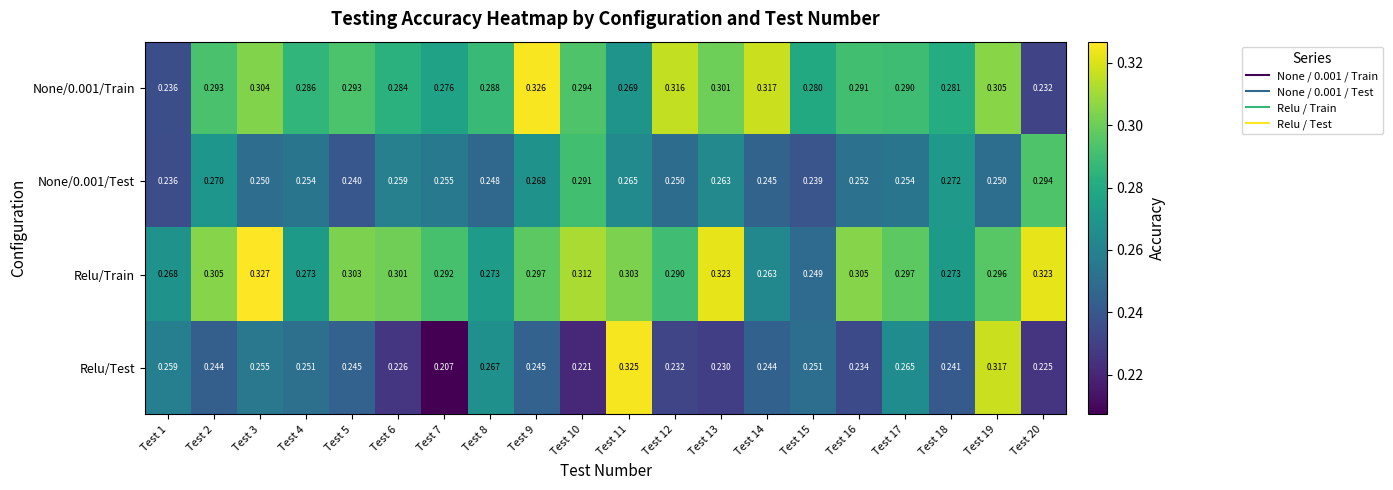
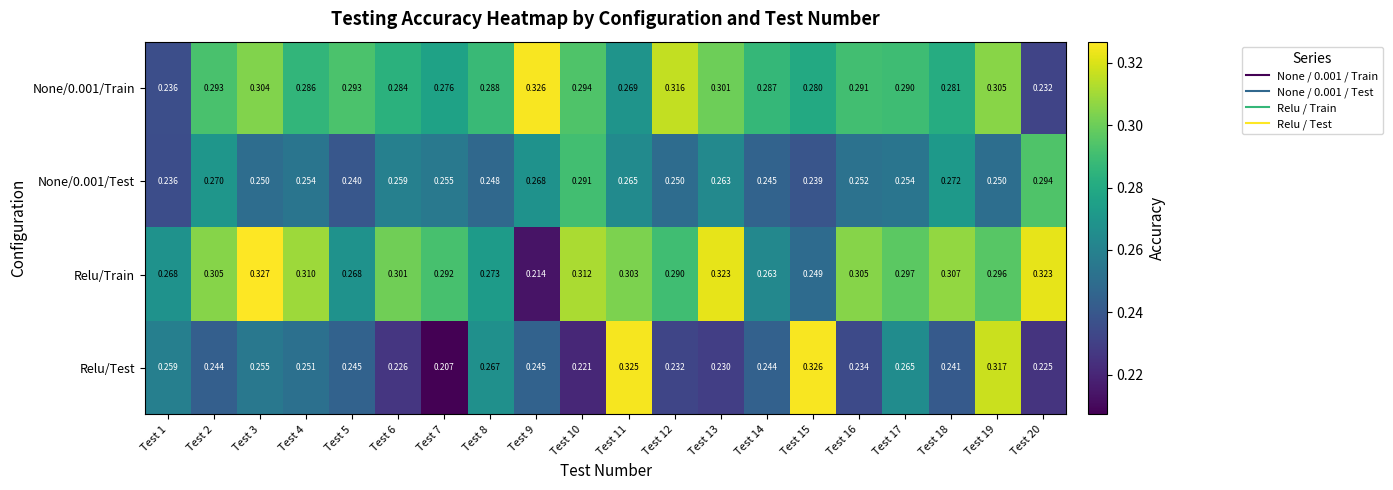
  {
    "None/0.001/Train": {
      "Test 1": 0.236,
      "Test 2": 0.293,
      "Test 3": 0.304,
      "Test 4": 0.286,
      "Test 5": 0.293,
      "Test 6": 0.284,
      "Test 7": 0.276,
      "Test 8": 0.288,
      "Test 9": 0.326,
      "Test 10": 0.294,
      "Test 11": 0.269,
      "Test 12": 0.316,
      "Test 13": 0.301,
-     "Test 14": 0.317,
+     "Test 14": 0.287,
      "Test 15": 0.280,
      "Test 16": 0.291,
      "Test 17": 0.290,
      "Test 18": 0.281,
      "Test 19": 0.305,
      "Test 20": 0.232
    },
    "None/0.001/Test": {
      "Test 1": 0.236,
      "Test 2": 0.270,
      "Test 3": 0.250,
      "Test 4": 0.254,
      "Test 5": 0.240,
      "Test 6": 0.259,
      "Test 7": 0.255,
      "Test 8": 0.248,
      "Test 9": 0.268,
      "Test 10": 0.291,
      "Test 11": 0.265,
      "Test 12": 0.250,
      "Test 13": 0.263,
      "Test 14": 0.245,
      "Test 15": 0.239,
      "Test 16": 0.252,
      "Test 17": 0.254,
      "Test 18": 0.272,
      "Test 19": 0.250,
      "Test 20": 0.294
    },
    "Relu/Train": {
      "Test 1": 0.268,
      "Test 2": 0.305,
      "Test 3": 0.327,
-     "Test 4": 0.273,
-     "Test 5": 0.303,
+     "Test 4": 0.310,
+     "Test 5": 0.268,
      "Test 6": 0.301,
      "Test 7": 0.292,
      "Test 8": 0.273,
-     "Test 9": 0.297,
+     "Test 9": 0.214,
      "Test 10": 0.312,
      "Test 11": 0.303,
      "Test 12": 0.290,
      "Test 13": 0.323,
      "Test 14": 0.263,
      "Test 15": 0.249,
      "Test 16": 0.305,
      "Test 17": 0.297,
-     "Test 18": 0.273,
+     "Test 18": 0.307,
      "Test 19": 0.296,
      "Test 20": 0.323
    },
    "Relu/Test": {
      "Test 1": 0.259,
      "Test 2": 0.244,
      "Test 3": 0.255,
      "Test 4": 0.251,
      "Test 5": 0.245,
      "Test 6": 0.226,
      "Test 7": 0.207,
      "Test 8": 0.267,
      "Test 9": 0.245,
      "Test 10": 0.221,
      "Test 11": 0.325,
      "Test 12": 0.232,
      "Test 13": 0.230,
      "Test 14": 0.244,
-     "Test 15": 0.251,
+     "Test 15": 0.326,
      "Test 16": 0.234,
      "Test 17": 0.265,
      "Test 18": 0.241,
      "Test 19": 0.317,
      "Test 20": 0.225
    }
  }
